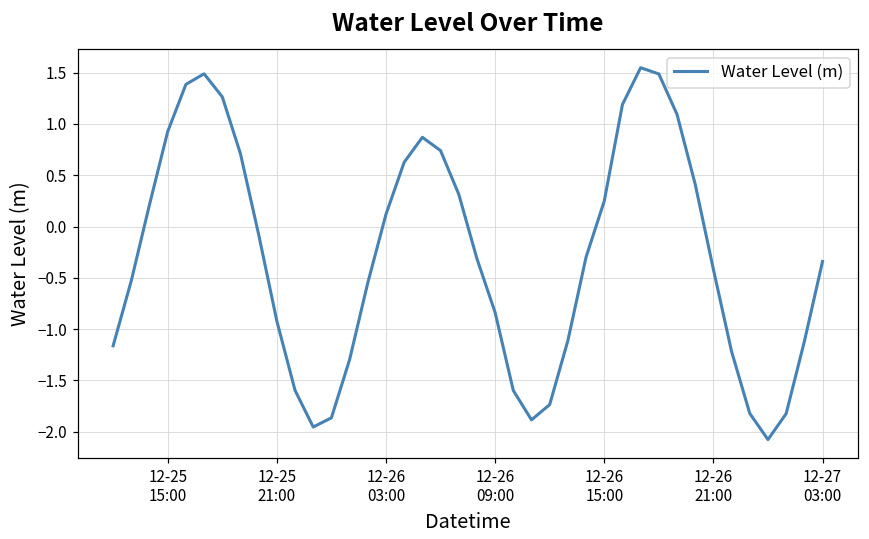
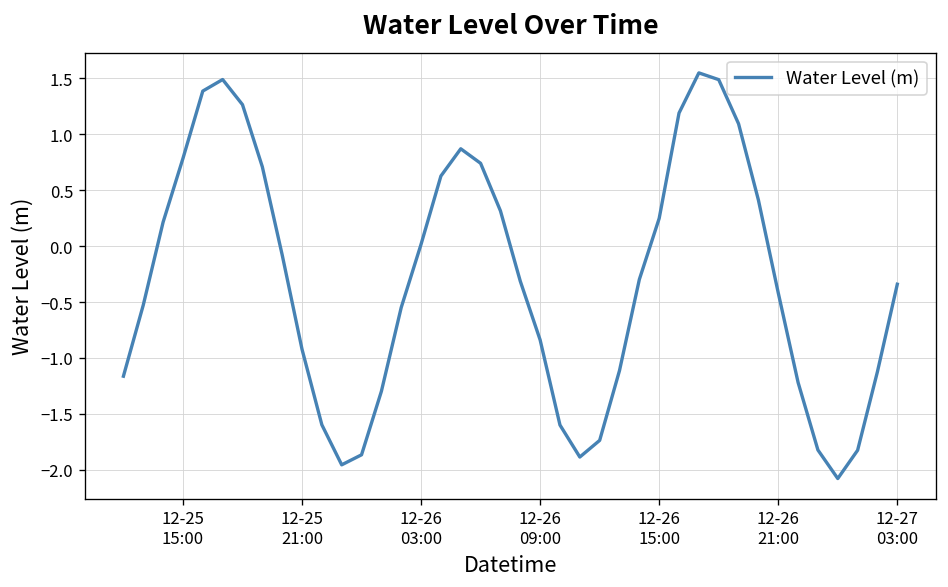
  {
-   "12-25 15:00": 0.9,
+   "12-25 15:00": 0.8,
    "12-25 21:00": -0.9,
-   "12-26 03:00": 0.1,
+   "12-26 03:00": 0.0,
    "12-26 09:00": -0.8,
    "12-26 15:00": 0.2,
    "12-26 21:00": -0.4,
    "12-27 03:00": -0.3
  }
